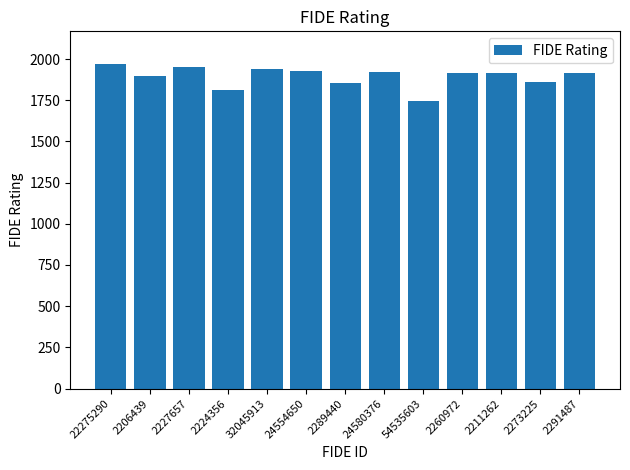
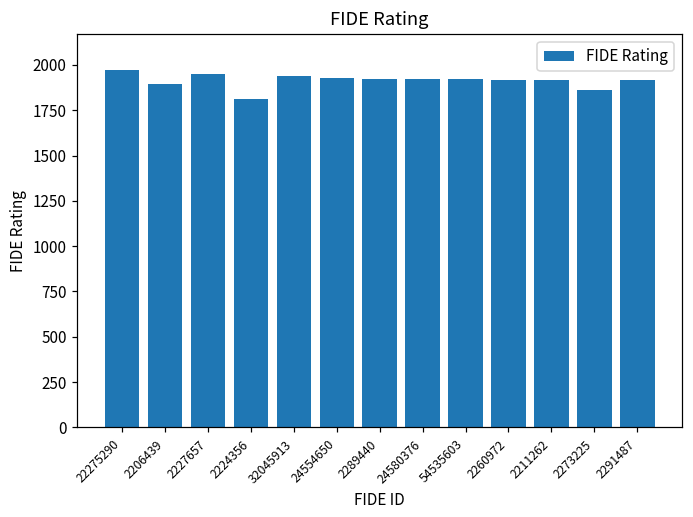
  {
    "22275290": 1970,
    "2206439": 1890,
    "2227657": 1950,
    "2224356": 1810,
    "32045913": 1940,
    "24554650": 1930,
-   "2289440": 1860,
+   "2289440": 1920,
    "24580376": 1920,
-   "54535603": 1740,
+   "54535603": 1920,
    "2260972": 1920,
    "2211262": 1920,
    "2273225": 1860,
    "2291487": 1920
  }
